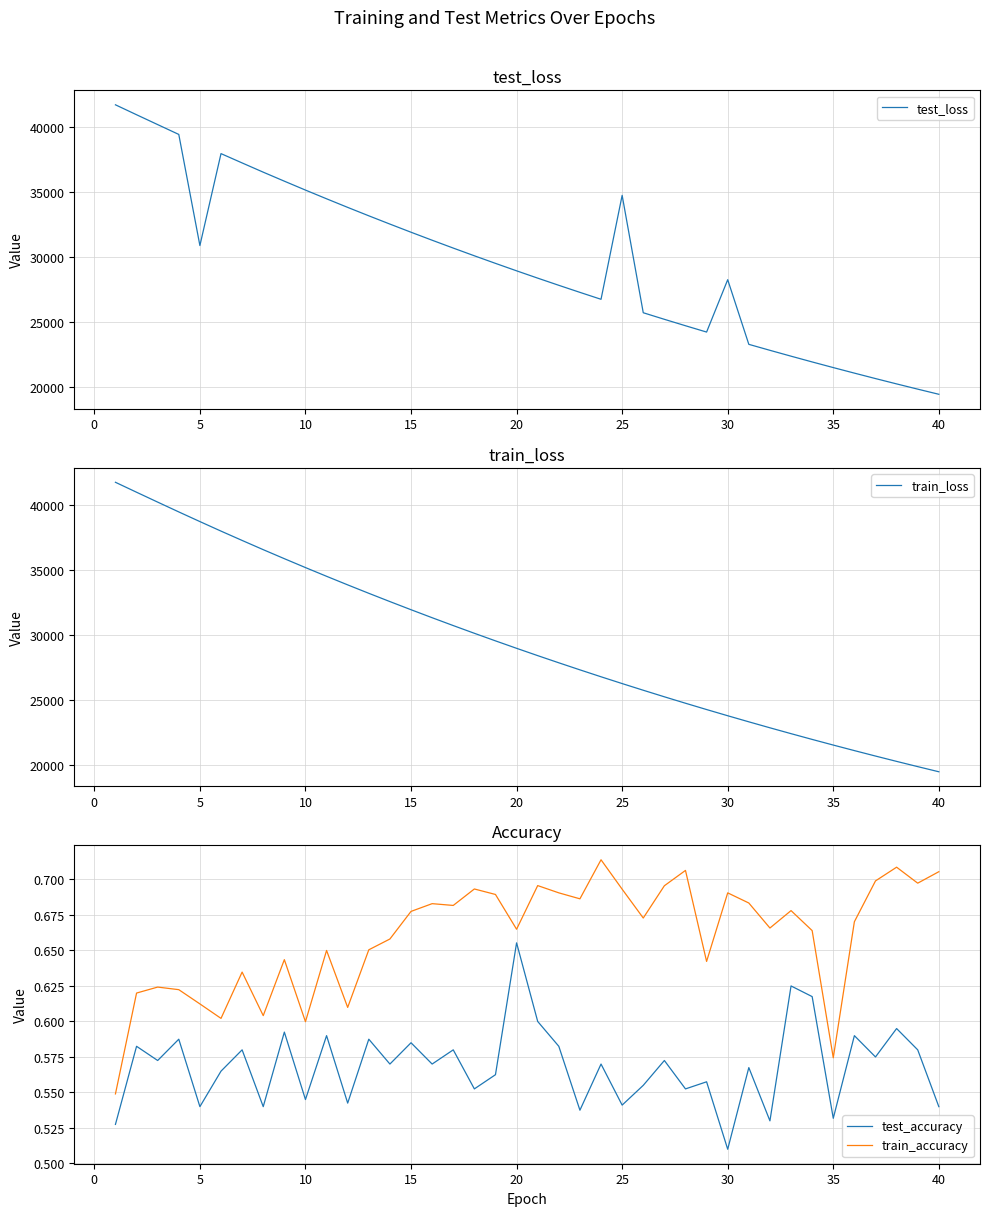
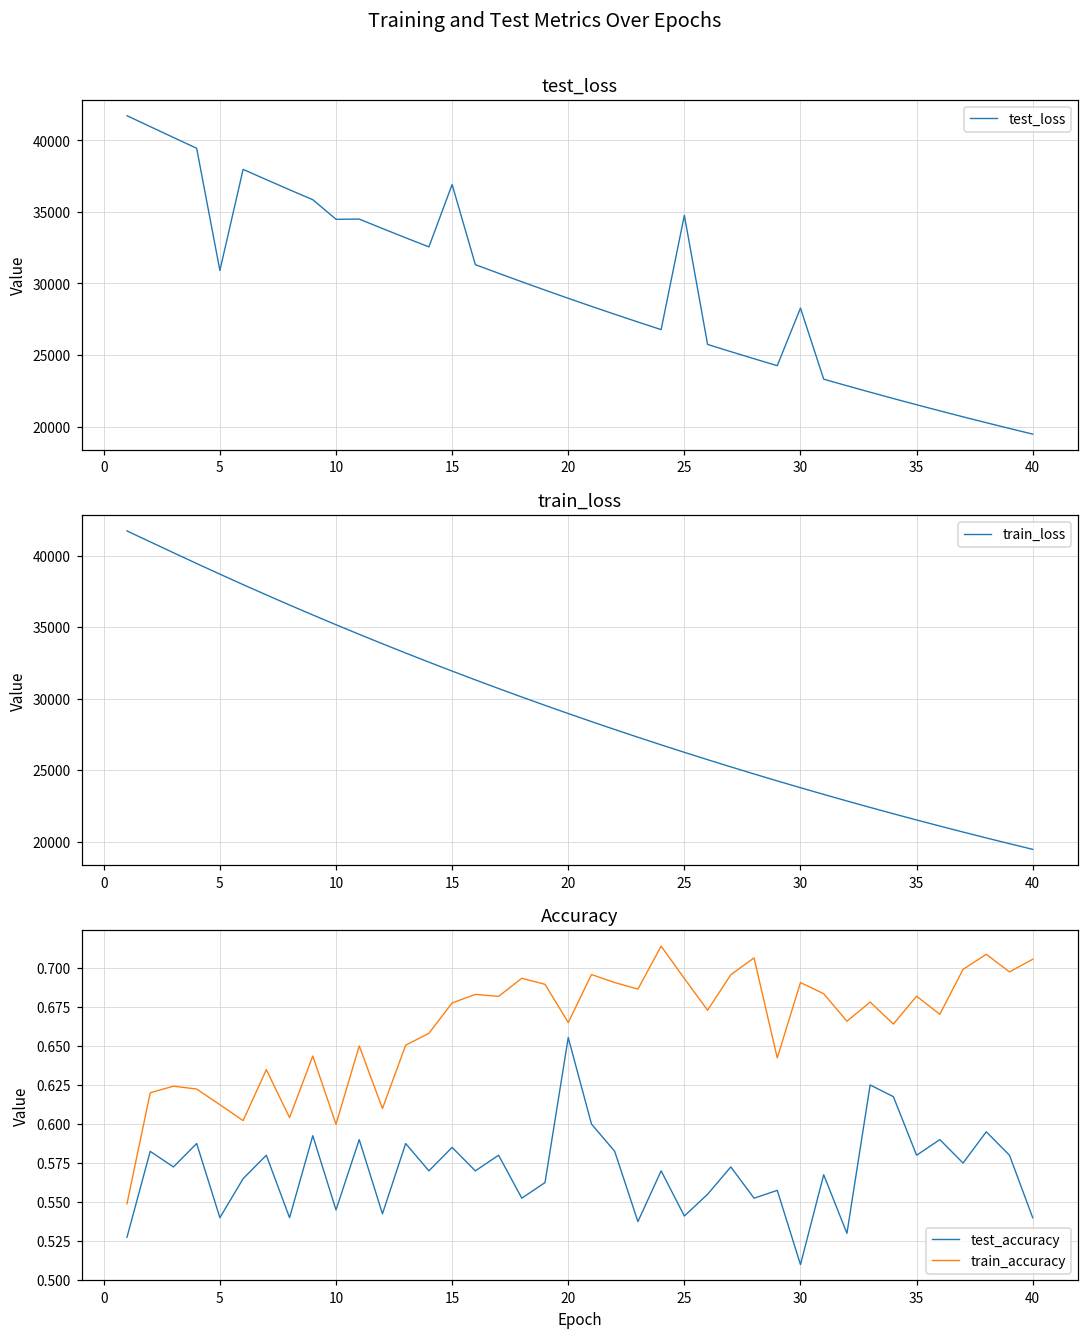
  {
    "test_loss": {
      "5": 30900,
-     "10": 35200,
-     "15": 31900,
+     "10": 34500,
+     "15": 36900,
      "20": 29000,
      "25": 34800,
      "30": 28300,
      "35": 21500,
      "40": 19500
    },
    "train_loss": {
      "5": 38700,
      "10": 35200,
      "15": 31900,
      "20": 29000,
      "25": 26200,
      "30": 23800,
      "35": 21500,
      "40": 19500
    },
    "Accuracy": {
      "test_accuracy": {
        "5": 0.540,
        "10": 0.545,
        "15": 0.585,
        "20": 0.655,
        "25": 0.541,
        "30": 0.510,
-       "35": 0.532,
+       "35": 0.580,
        "40": 0.540
      },
      "train_accuracy": {
        "5": 0.612,
        "10": 0.600,
        "15": 0.678,
        "20": 0.665,
        "25": 0.693,
        "30": 0.691,
-       "35": 0.574,
+       "35": 0.682,
        "40": 0.705
      }
    }
  }
